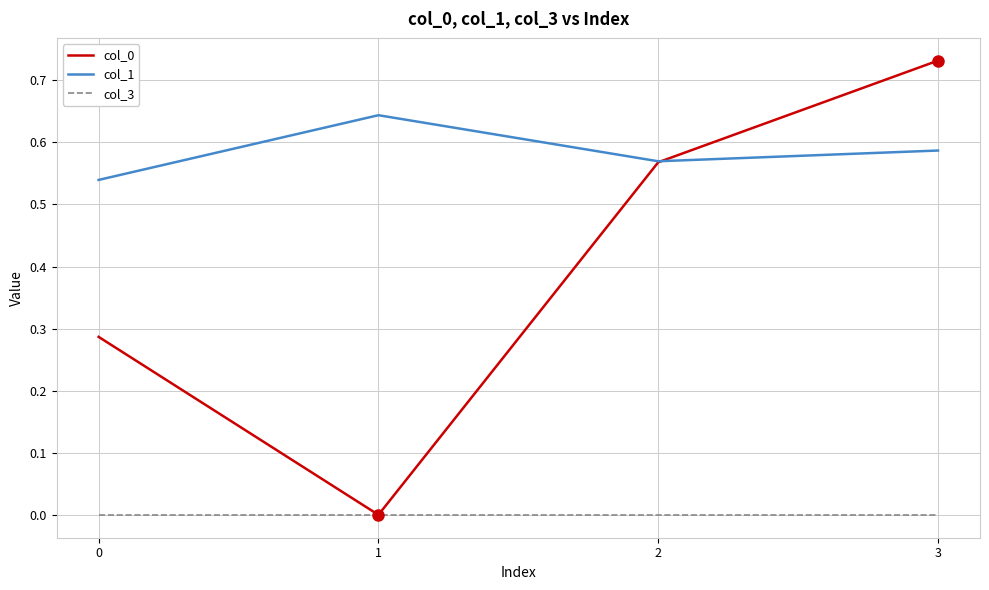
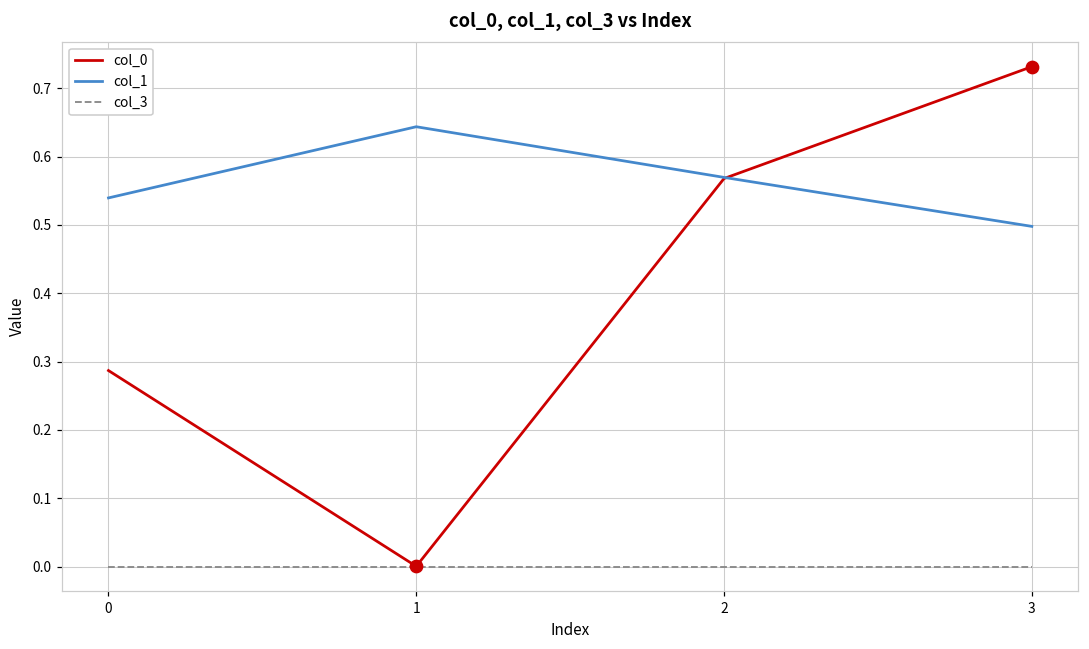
  {
    "col_1": {
      "0": 0.54,
      "1": 0.64,
-     "3": 0.59
+     "3": 0.50
    },
    "col_3": {
      "0": 0.00,
      "2": 0.00,
      "3": 0.00
    }
  }
